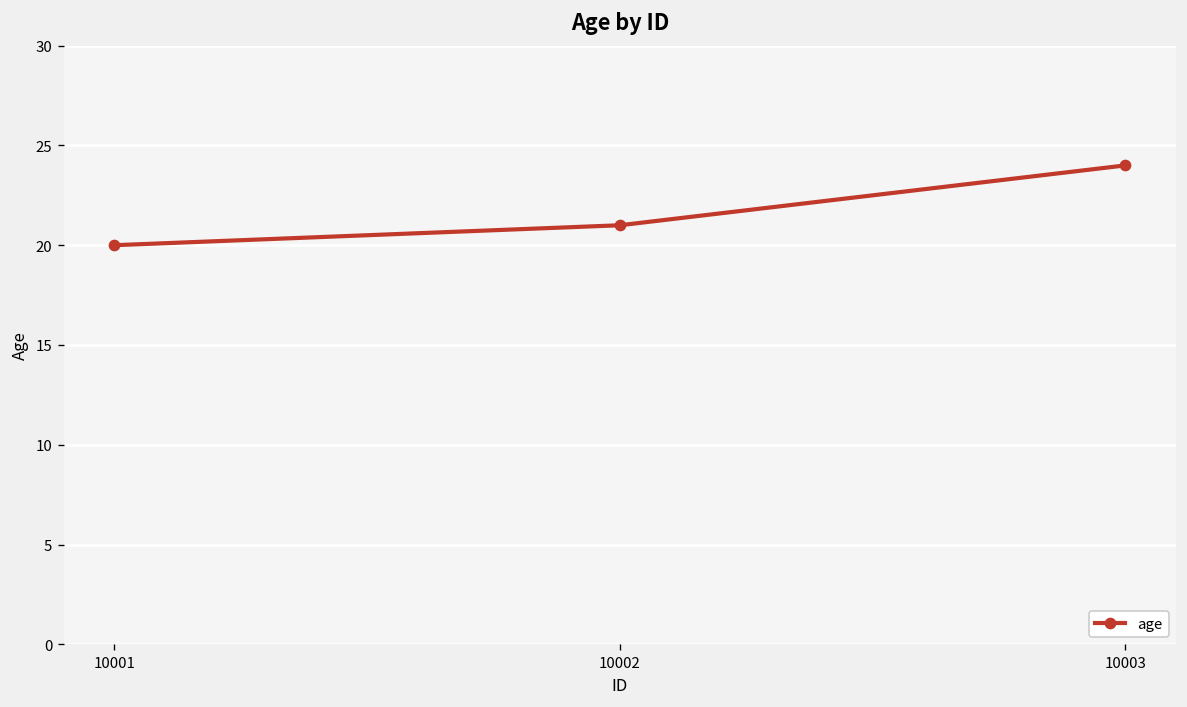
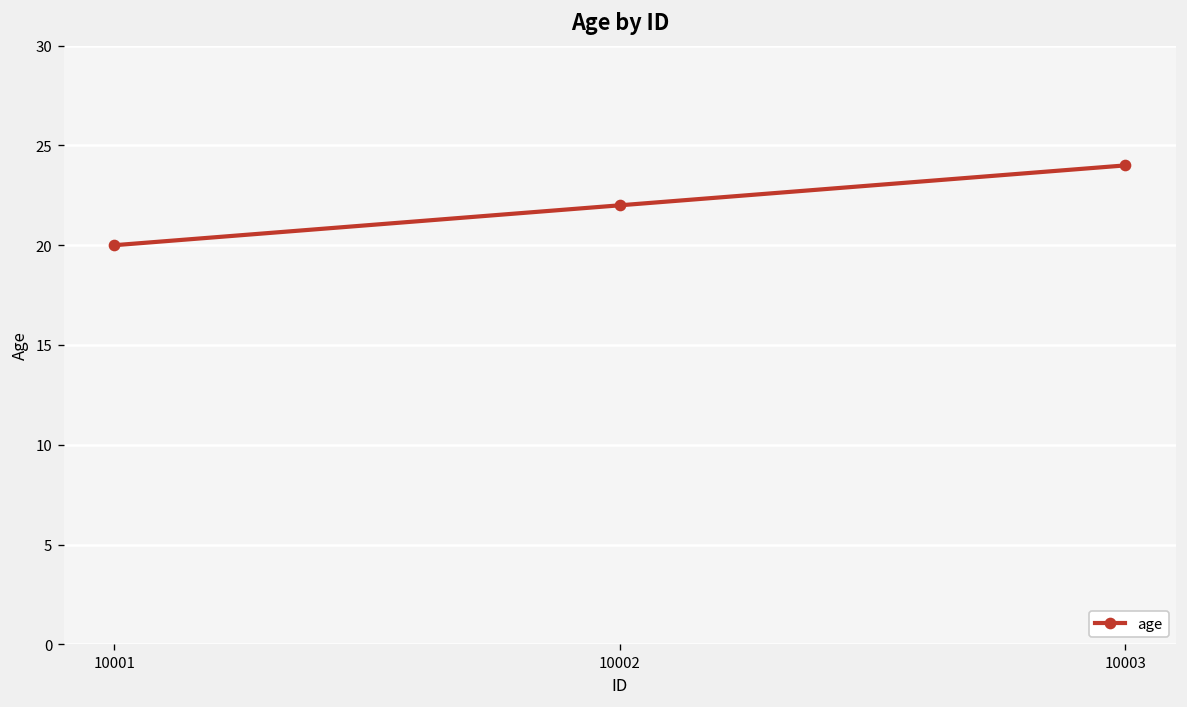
  {
    "10001": 20,
-   "10002": 21,
+   "10002": 22,
    "10003": 24
  }
